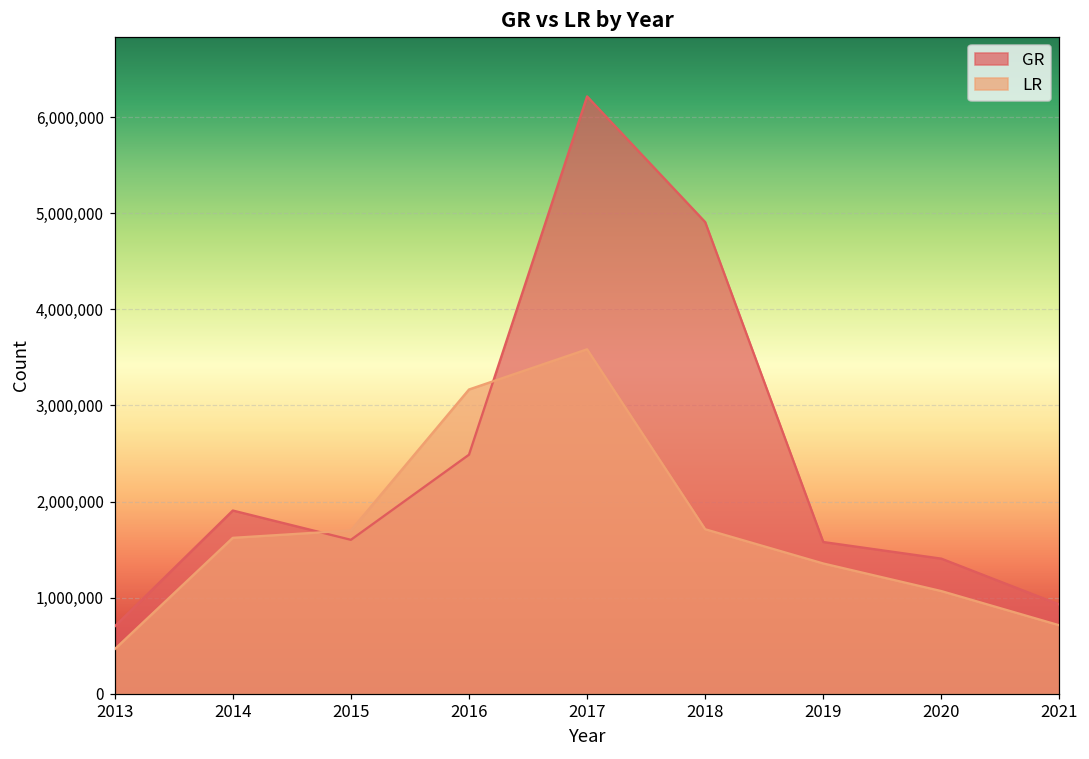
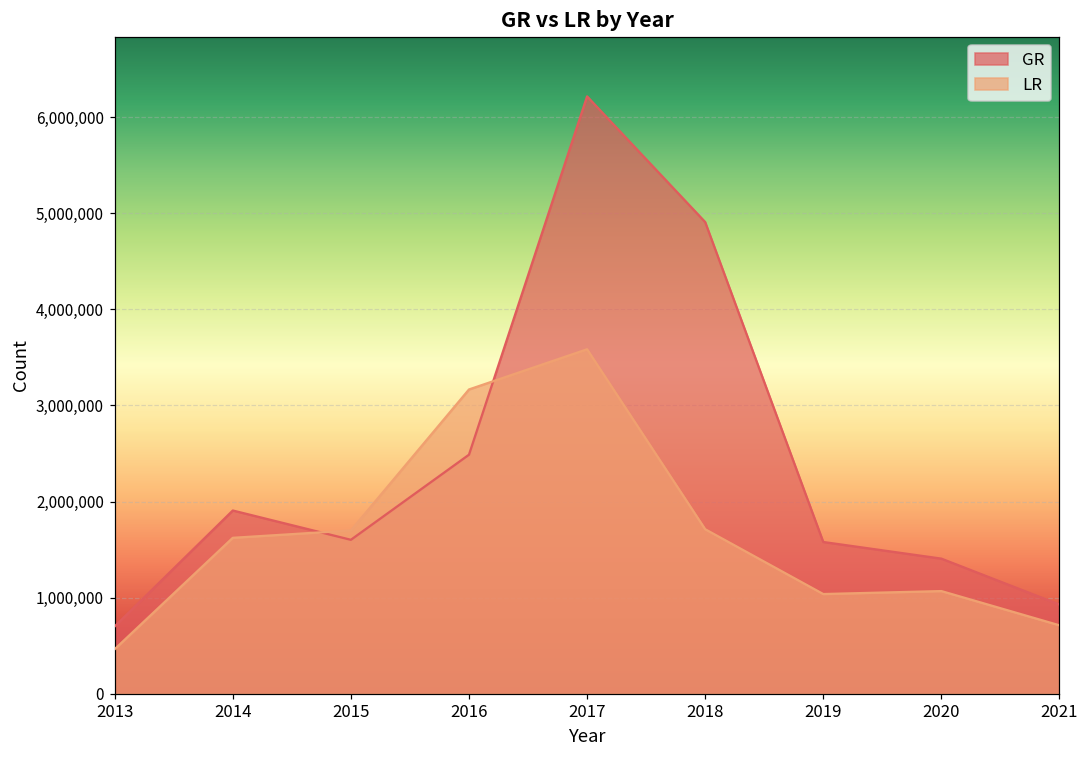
  {
    "GR": {
      "2013": "700,000",
      "2014": "1,900,000",
      "2015": "1,600,000",
      "2016": "2,500,000",
      "2017": "6,200,000",
      "2018": "4,900,000",
      "2019": "1,600,000",
      "2020": "1,400,000",
      "2021": "900,000"
    },
    "LR": {
      "2013": "500,000",
      "2014": "1,600,000",
      "2015": "1,700,000",
      "2016": "3,200,000",
      "2017": "3,600,000",
      "2018": "1,700,000",
-     "2019": "1,400,000",
+     "2019": "1,000,000",
      "2020": "1,100,000",
      "2021": "700,000"
    }
  }
